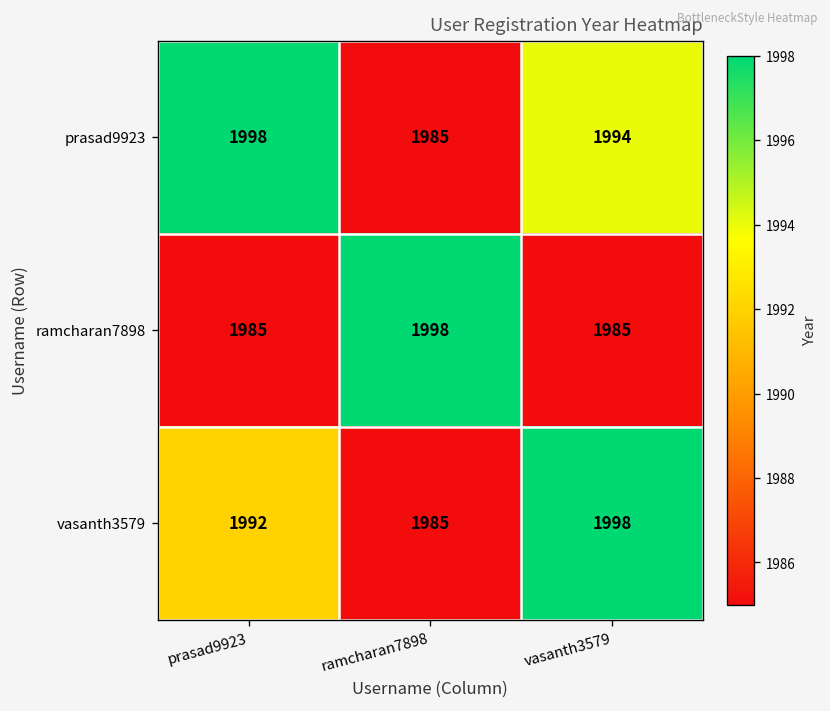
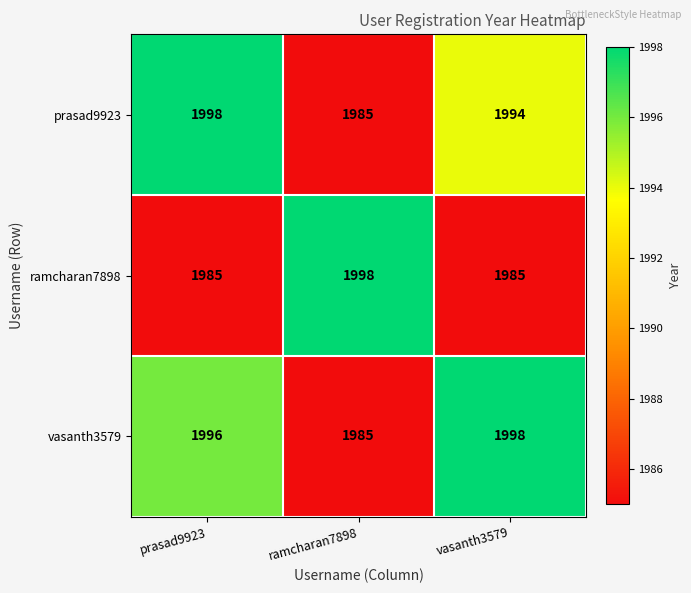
  {
    "prasad9923": {
      "prasad9923": 1998,
      "ramcharan7898": 1985,
      "vasanth3579": 1994
    },
    "ramcharan7898": {
      "prasad9923": 1985,
      "ramcharan7898": 1998,
      "vasanth3579": 1985
    },
    "vasanth3579": {
-     "prasad9923": 1992,
+     "prasad9923": 1996,
      "ramcharan7898": 1985,
      "vasanth3579": 1998
    }
  }
